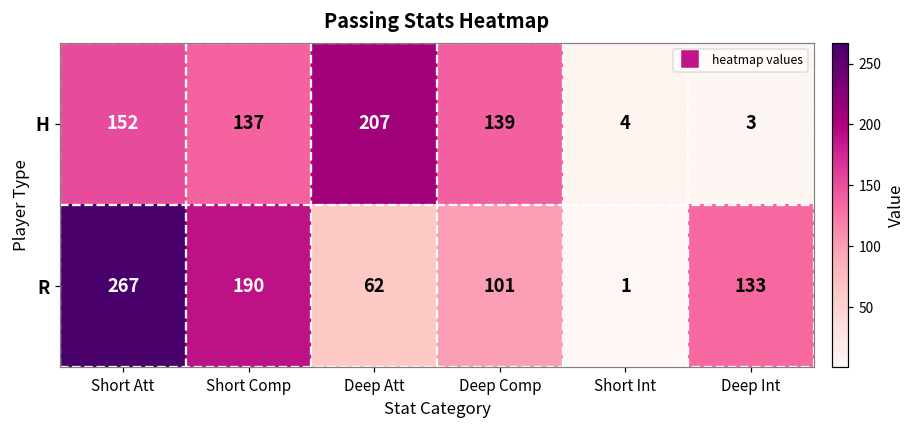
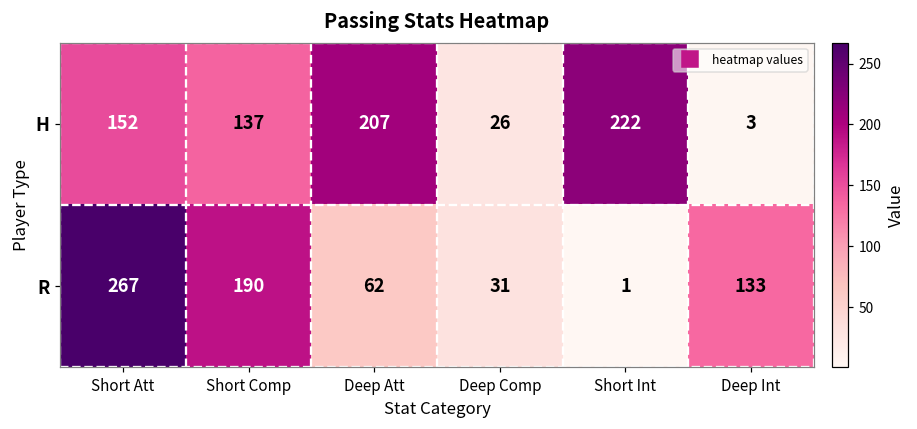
  {
    "H": {
      "Short Att": 152,
      "Short Comp": 137,
      "Deep Att": 207,
-     "Deep Comp": 139,
-     "Short Int": 4,
+     "Deep Comp": 26,
+     "Short Int": 222,
      "Deep Int": 3
    },
    "R": {
      "Short Att": 267,
      "Short Comp": 190,
      "Deep Att": 62,
-     "Deep Comp": 101,
+     "Deep Comp": 31,
      "Short Int": 1,
      "Deep Int": 133
    }
  }
